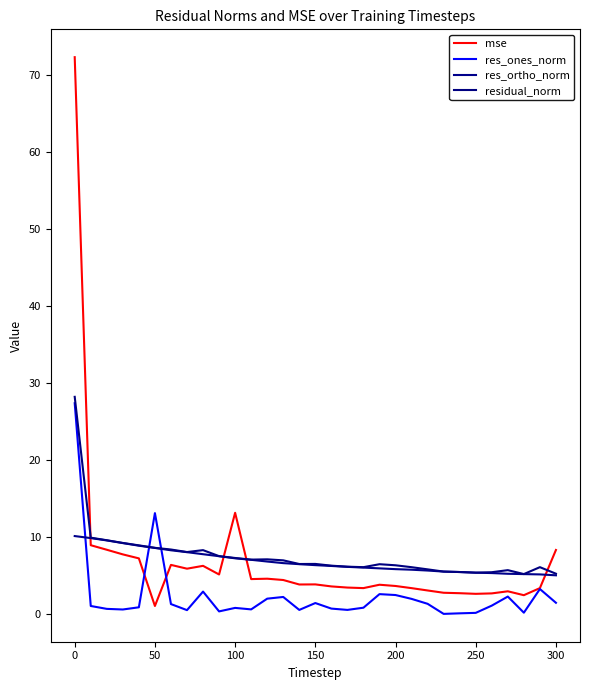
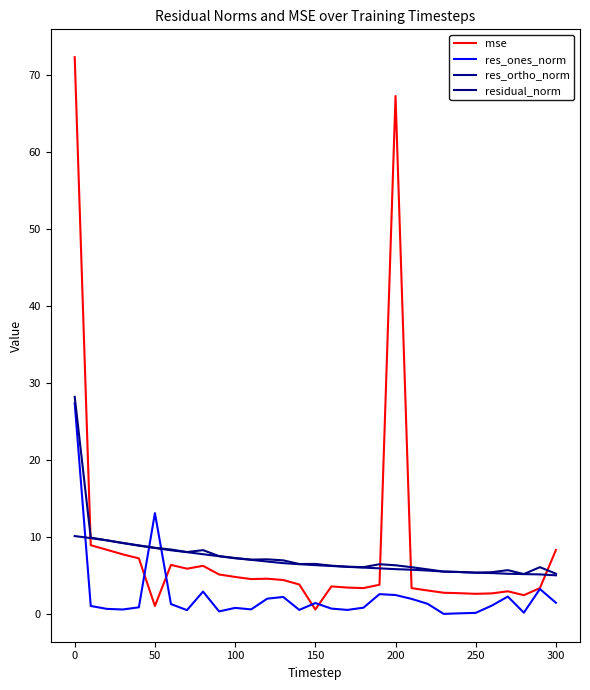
  {
    "mse": {
      "0": 72,
      "50": 1,
-     "100": 13,
-     "150": 4,
-     "200": 4,
+     "100": 5,
+     "150": 1,
+     "200": 67,
      "250": 3,
      "300": 8
    },
    "res_ones_norm": {
      "0": 27,
      "50": 13,
      "100": 1,
      "150": 1,
      "200": 2,
      "250": 0,
      "300": 1
    }
  }
